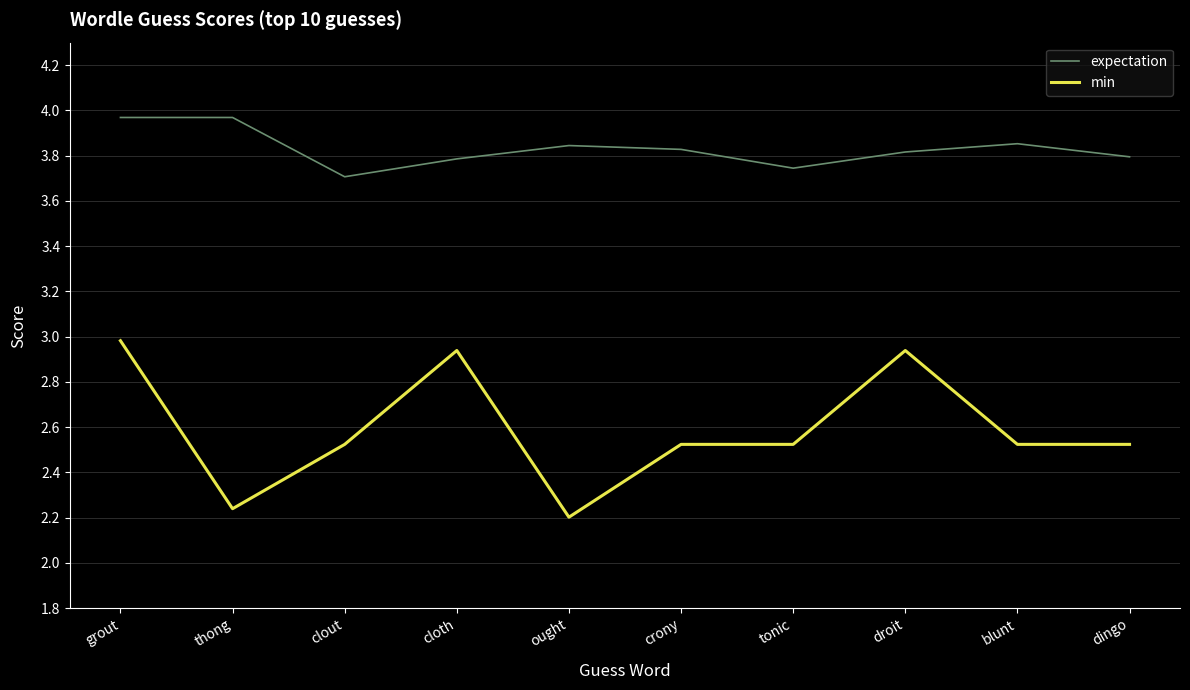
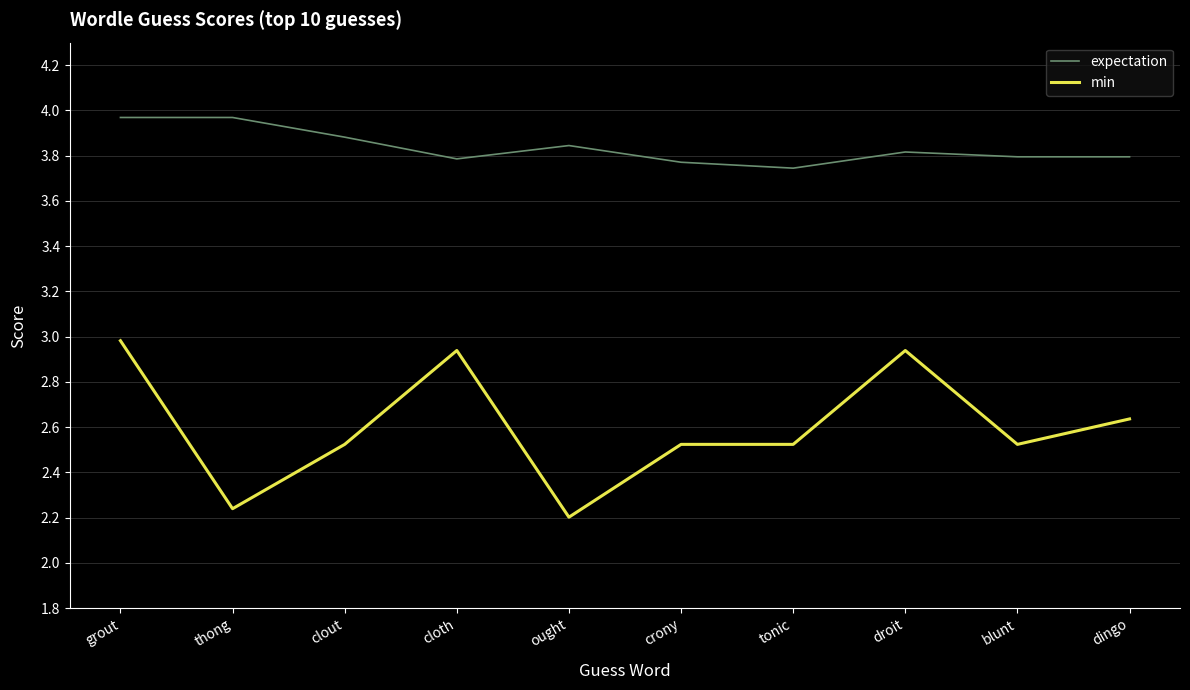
  {
    "expectation": {
      "grout": 3.97,
      "thong": 3.97,
-     "clout": 3.71,
+     "clout": 3.88,
      "cloth": 3.79,
      "ought": 3.84,
-     "crony": 3.83,
+     "crony": 3.77,
      "tonic": 3.74,
      "droit": 3.82,
-     "blunt": 3.85,
+     "blunt": 3.80,
      "dingo": 3.80
    },
    "min": {
      "grout": 2.98,
      "thong": 2.24,
      "clout": 2.52,
      "cloth": 2.94,
      "ought": 2.20,
      "crony": 2.52,
      "tonic": 2.52,
      "droit": 2.94,
      "blunt": 2.52,
-     "dingo": 2.52
+     "dingo": 2.64
    }
  }
